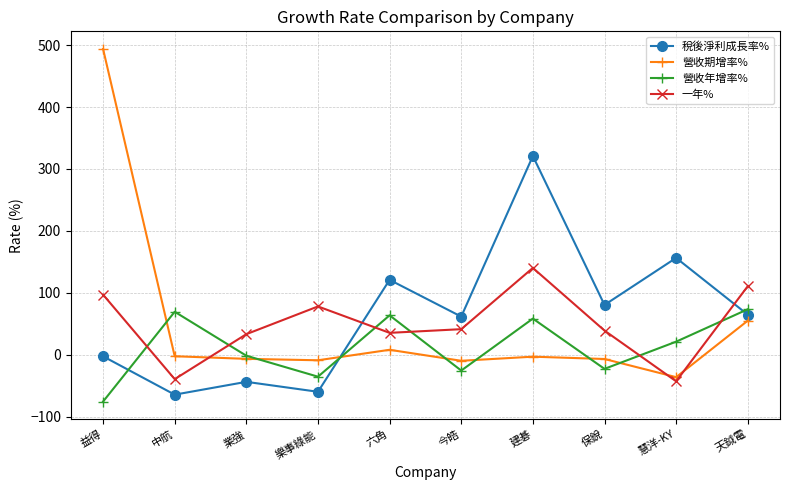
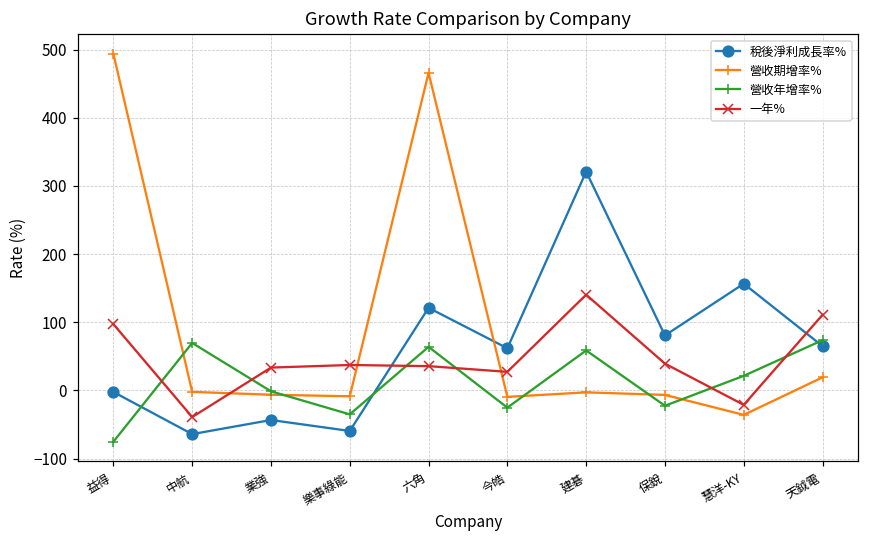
  {
    "稅後淨利成長率%": {
      "益得": 0,
      "中航": -60,
      "業強": -40,
      "樂事綠能": -60,
      "六角": 120,
      "今皓": 60,
      "建碁": 320,
      "保銳": 80,
      "慧洋-KY": 160,
      "天鉞電": 60
    },
    "營收期增率%": {
      "益得": 490,
      "中航": 0,
      "業強": -10,
      "樂事綠能": -10,
-     "六角": 10,
+     "六角": 470,
      "今皓": -10,
      "建碁": 0,
      "保銳": -10,
      "慧洋-KY": -40,
-     "天鉞電": 60
+     "天鉞電": 20
    },
    "營收年增率%": {
      "益得": -80,
      "中航": 70,
      "業強": 0,
      "樂事綠能": -40,
      "六角": 60,
      "今皓": -30,
      "建碁": 60,
      "保銳": -20,
      "慧洋-KY": 20,
      "天鉞電": 70
    },
    "一年%": {
      "益得": 100,
      "中航": -40,
      "業強": 30,
-     "樂事綠能": 80,
+     "樂事綠能": 40,
      "六角": 40,
-     "今皓": 40,
+     "今皓": 30,
      "建碁": 140,
      "保銳": 40,
-     "慧洋-KY": -40,
+     "慧洋-KY": -20,
      "天鉞電": 110
    }
  }
